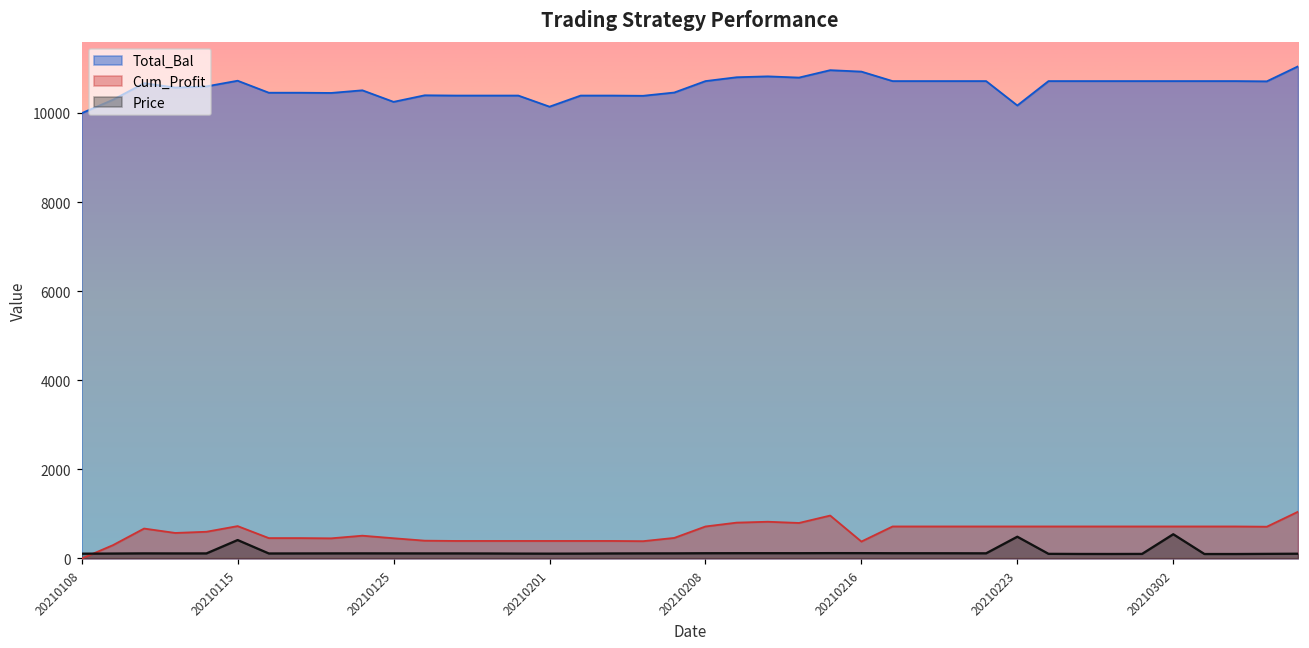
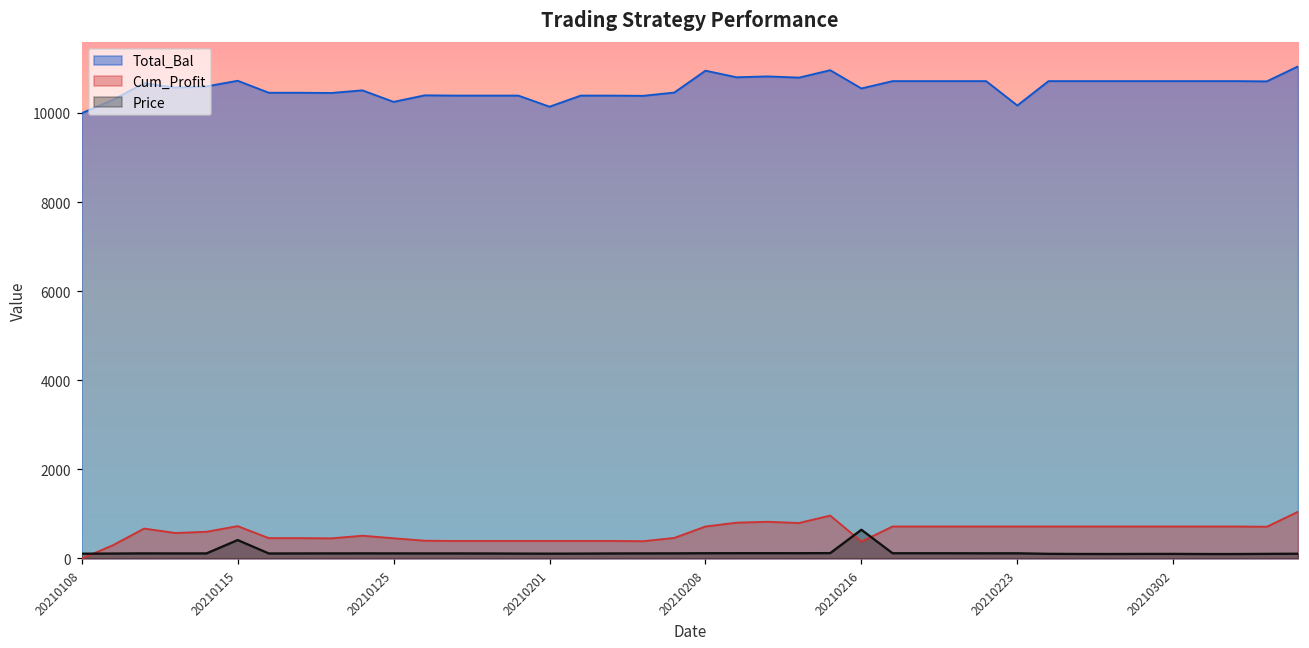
  {
    "Total_Bal": {
      "20210108": 10000,
      "20210115": 10700,
      "20210125": 10200,
      "20210201": 10100,
-     "20210208": 10700,
-     "20210216": 10900,
+     "20210208": 10900,
+     "20210216": 10500,
      "20210223": 10200,
      "20210302": 10700
    },
    "Price": {
      "20210108": 100,
      "20210115": 400,
      "20210125": 100,
      "20210201": 100,
      "20210208": 100,
-     "20210216": 100,
-     "20210223": 500,
-     "20210302": 500
+     "20210216": 600,
+     "20210223": 100,
+     "20210302": 100
    }
  }
